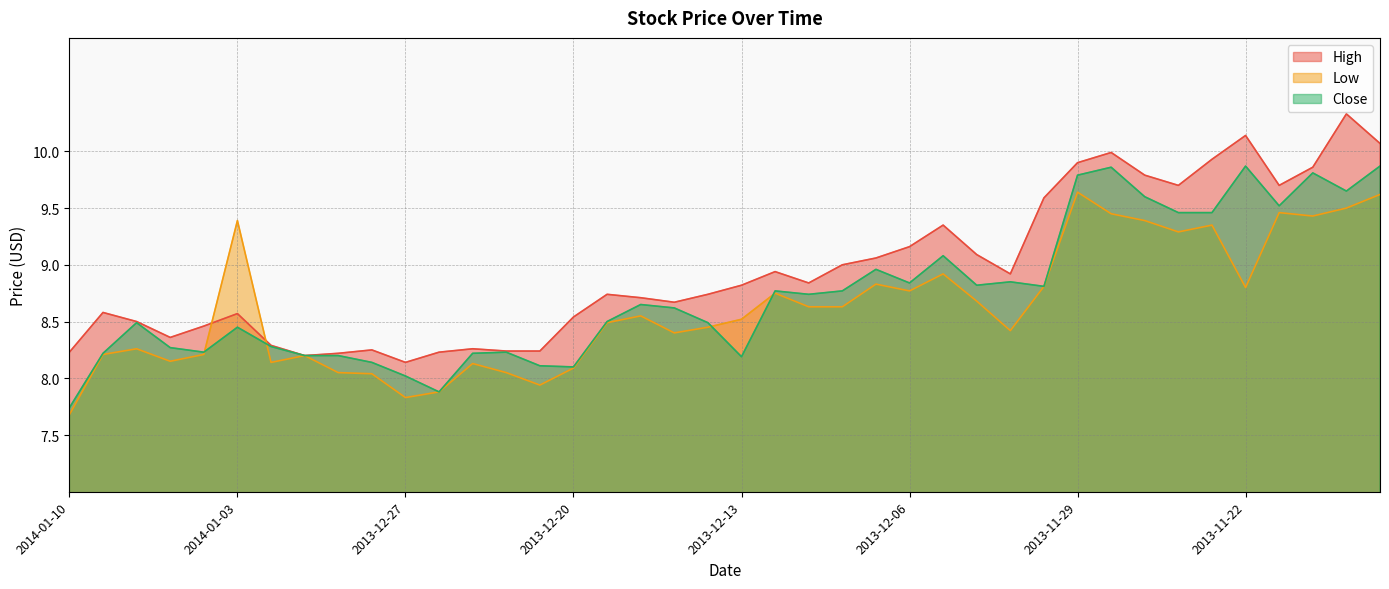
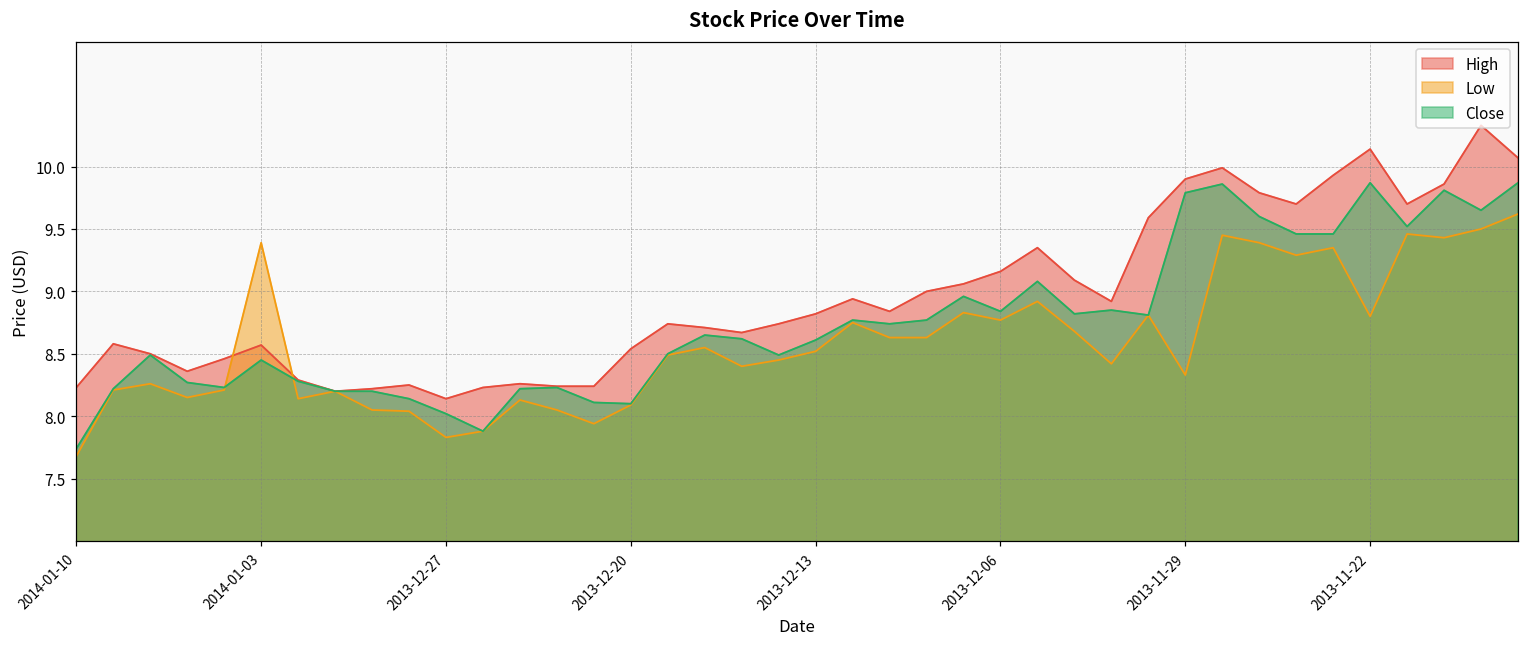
  {
    "High": {
      "2014-01-10": 8.23,
      "2014-01-03": 8.57,
      "2013-12-27": 8.14,
      "2013-12-20": 8.54,
      "2013-12-13": 8.82,
      "2013-12-06": 9.16,
      "2013-11-29": 9.90,
      "2013-11-22": 10.14
    },
    "Low": {
      "2014-01-10": 7.68,
      "2014-01-03": 9.39,
      "2013-12-27": 7.83,
      "2013-12-13": 8.52,
      "2013-12-06": 8.77,
-     "2013-11-29": 9.64,
+     "2013-11-29": 8.33,
      "2013-11-22": 8.80
    },
    "Close": {
      "2014-01-10": 7.74,
      "2014-01-03": 8.45,
      "2013-12-27": 8.02,
-     "2013-12-13": 8.19,
+     "2013-12-13": 8.61,
      "2013-12-06": 8.84,
      "2013-11-29": 9.79,
      "2013-11-22": 9.87
    }
  }
